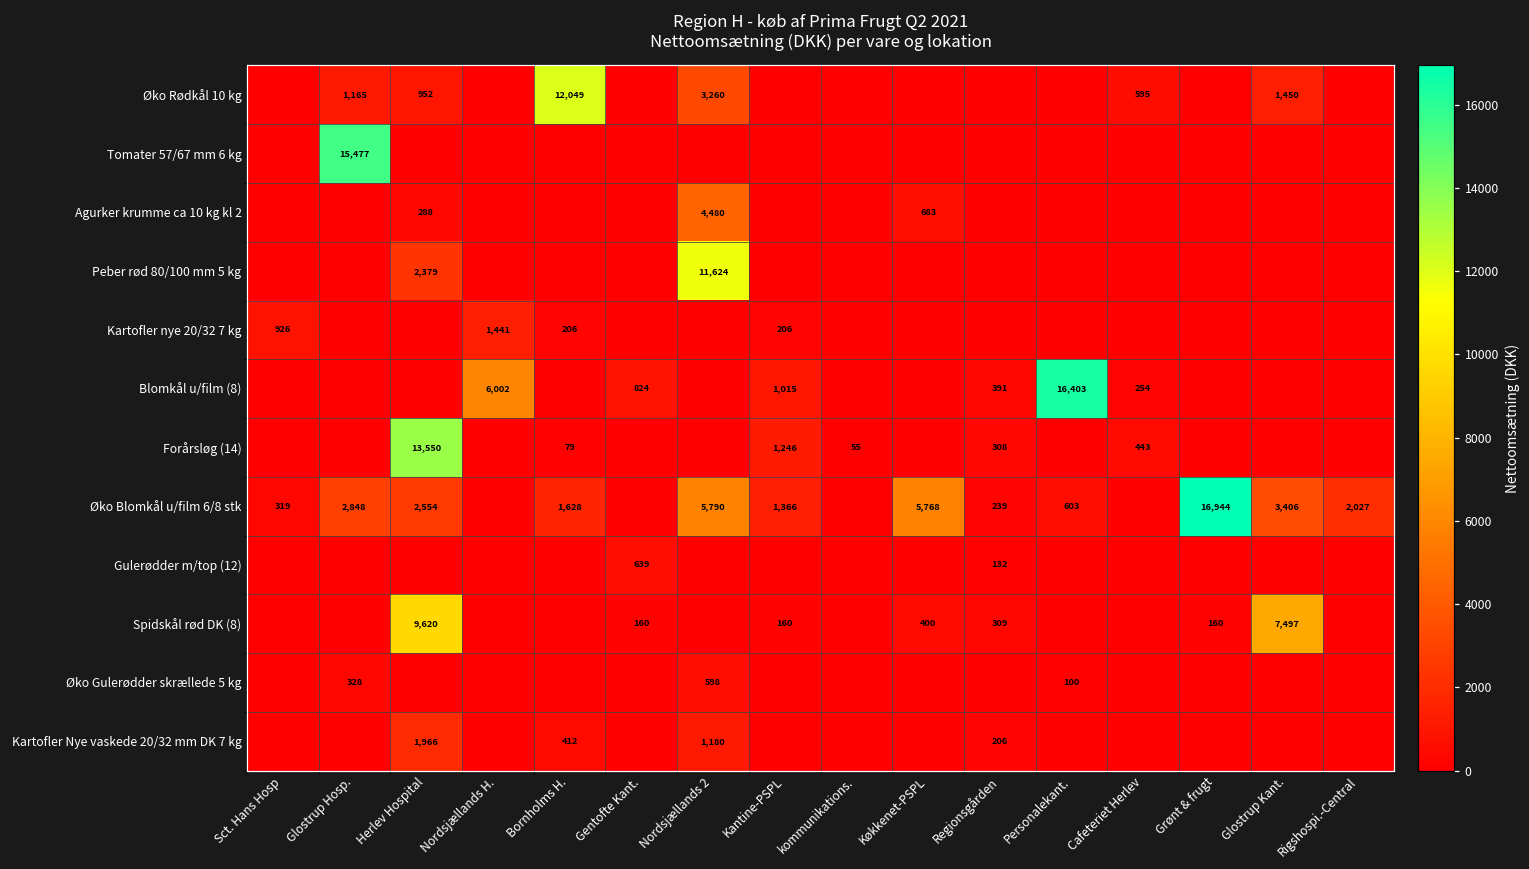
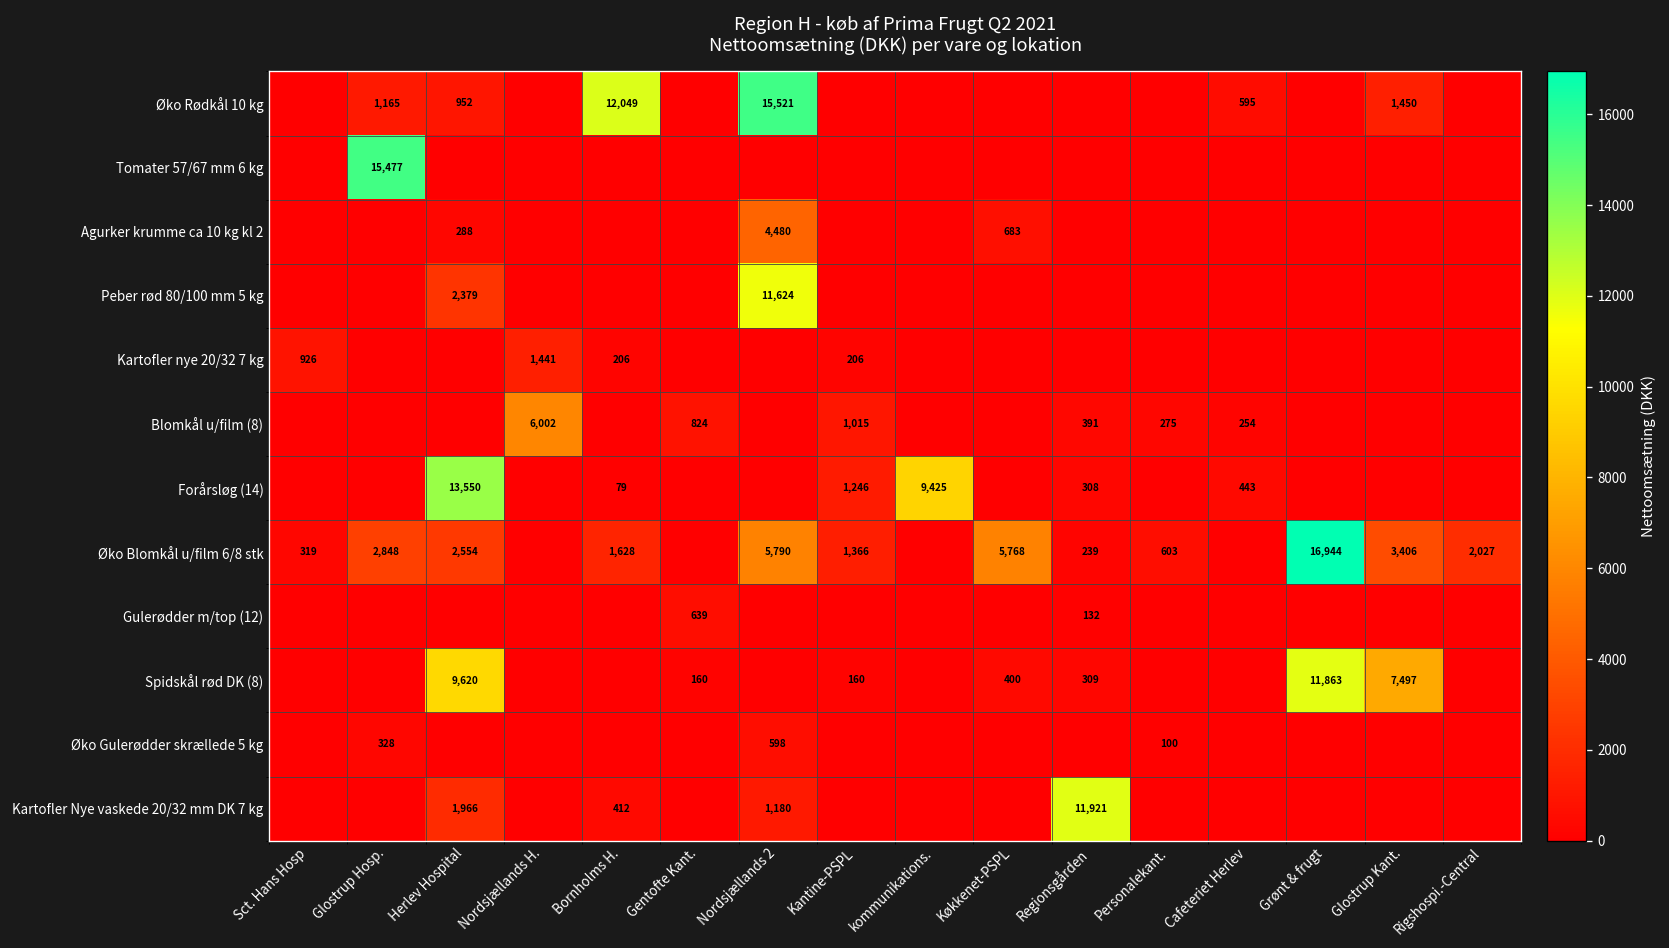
  {
    "Øko Rødkål 10 kg": {
      "Glostrup Hosp.": "1,165",
      "Herlev Hospital": "952",
      "Bornholms H.": "12,049",
-     "Nordsjællands 2": "3,260",
+     "Nordsjællands 2": "15,521",
      "Cafeteriet Herlev": "595",
      "Glostrup Kant.": "1,450"
    },
    "Tomater 57/67 mm 6 kg": {
      "Glostrup Hosp.": "15,477"
    },
    "Agurker krumme ca 10 kg kl 2": {
      "Herlev Hospital": "288",
      "Nordsjællands 2": "4,480",
      "Køkkenet-PSPL": "683"
    },
    "Peber rød 80/100 mm 5 kg": {
      "Herlev Hospital": "2,379",
      "Nordsjællands 2": "11,624"
    },
    "Kartofler nye 20/32 7 kg": {
      "Sct. Hans Hosp": "926",
      "Nordsjællands H.": "1,441",
      "Bornholms H.": "206",
      "Kantine-PSPL": "206"
    },
    "Blomkål u/film (8)": {
      "Nordsjællands H.": "6,002",
      "Gentofte Kant.": "824",
      "Kantine-PSPL": "1,015",
      "Regionsgården": "391",
-     "Personalekant.": "16,403",
+     "Personalekant.": "275",
      "Cafeteriet Herlev": "254"
    },
    "Forårsløg (14)": {
      "Herlev Hospital": "13,550",
      "Bornholms H.": "79",
      "Kantine-PSPL": "1,246",
-     "kommunikations.": "55",
+     "kommunikations.": "9,425",
      "Regionsgården": "308",
      "Cafeteriet Herlev": "443"
    },
    "Øko Blomkål u/film 6/8 stk": {
      "Sct. Hans Hosp": "319",
      "Glostrup Hosp.": "2,848",
      "Herlev Hospital": "2,554",
      "Bornholms H.": "1,628",
      "Nordsjællands 2": "5,790",
      "Kantine-PSPL": "1,366",
      "Køkkenet-PSPL": "5,768",
      "Regionsgården": "239",
      "Personalekant.": "603",
      "Grønt & frugt": "16,944",
      "Glostrup Kant.": "3,406",
      "Rigshospi.-Central": "2,027"
    },
    "Gulerødder m/top (12)": {
      "Gentofte Kant.": "639",
      "Regionsgården": "132"
    },
    "Spidskål rød DK (8)": {
      "Herlev Hospital": "9,620",
      "Gentofte Kant.": "160",
      "Kantine-PSPL": "160",
      "Køkkenet-PSPL": "400",
      "Regionsgården": "309",
-     "Grønt & frugt": "160",
+     "Grønt & frugt": "11,863",
      "Glostrup Kant.": "7,497"
    },
    "Øko Gulerødder skrællede 5 kg": {
      "Glostrup Hosp.": "328",
      "Nordsjællands 2": "598",
      "Personalekant.": "100"
    },
    "Kartofler Nye vaskede 20/32 mm DK 7 kg": {
      "Herlev Hospital": "1,966",
      "Bornholms H.": "412",
      "Nordsjællands 2": "1,180",
-     "Regionsgården": "206"
+     "Regionsgården": "11,921"
    }
  }
